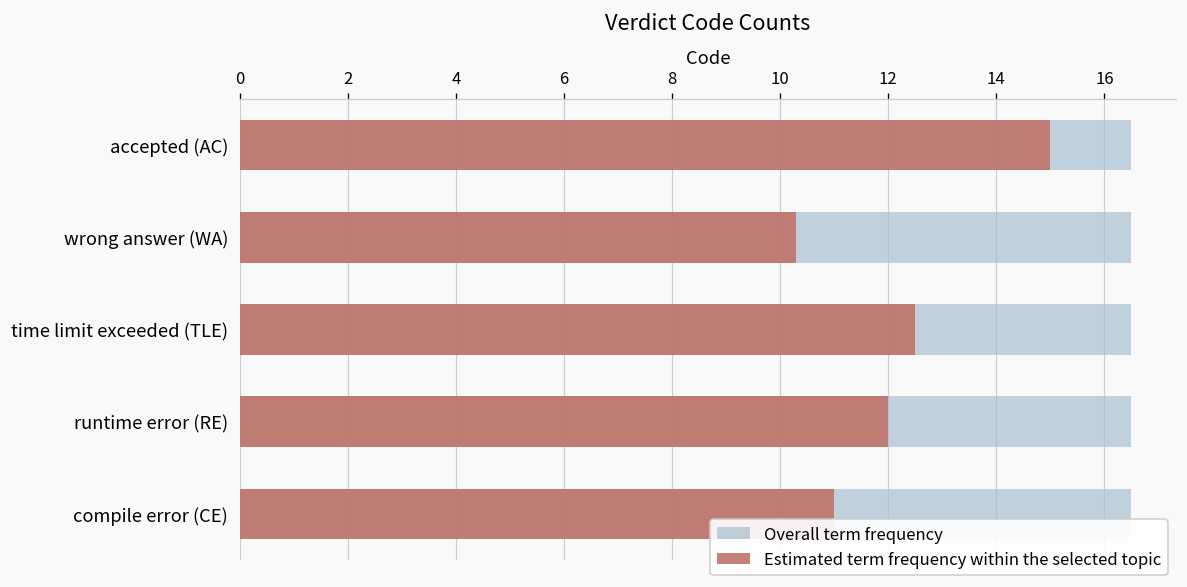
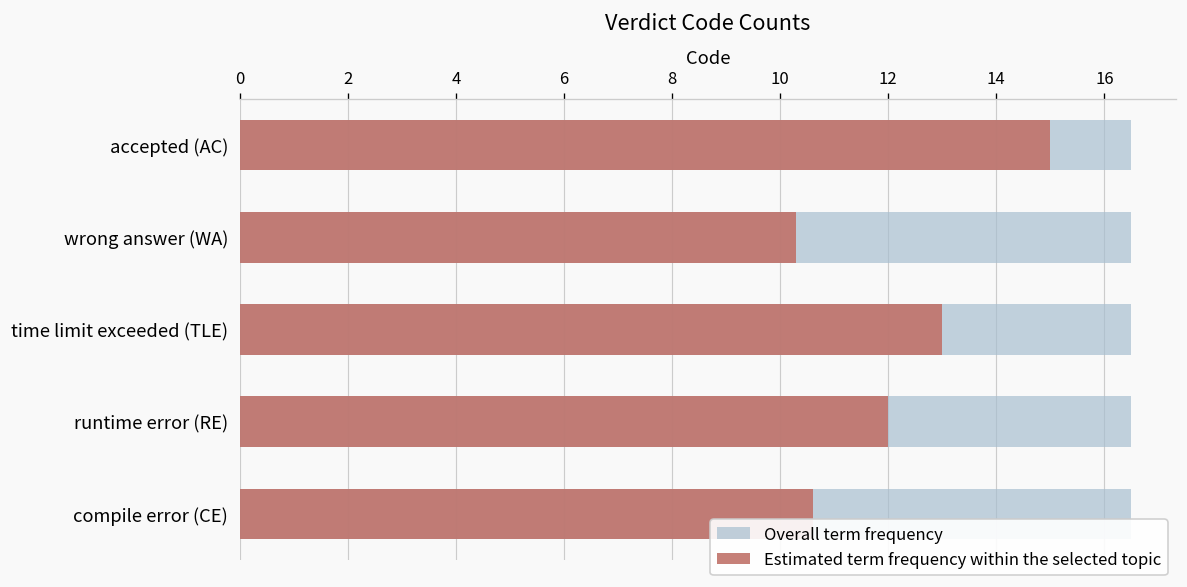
  {
    "Overall term frequency": {
      "accepted (AC)": 16.5,
      "wrong answer (WA)": 16.5,
      "time limit exceeded (TLE)": 16.5,
      "runtime error (RE)": 16.5,
      "compile error (CE)": 16.5
    },
    "Estimated term frequency within the selected topic": {
-     "time limit exceeded (TLE)": 12.5,
-     "compile error (CE)": 11.0
+     "time limit exceeded (TLE)": 13.0,
+     "compile error (CE)": 10.6
    }
  }
